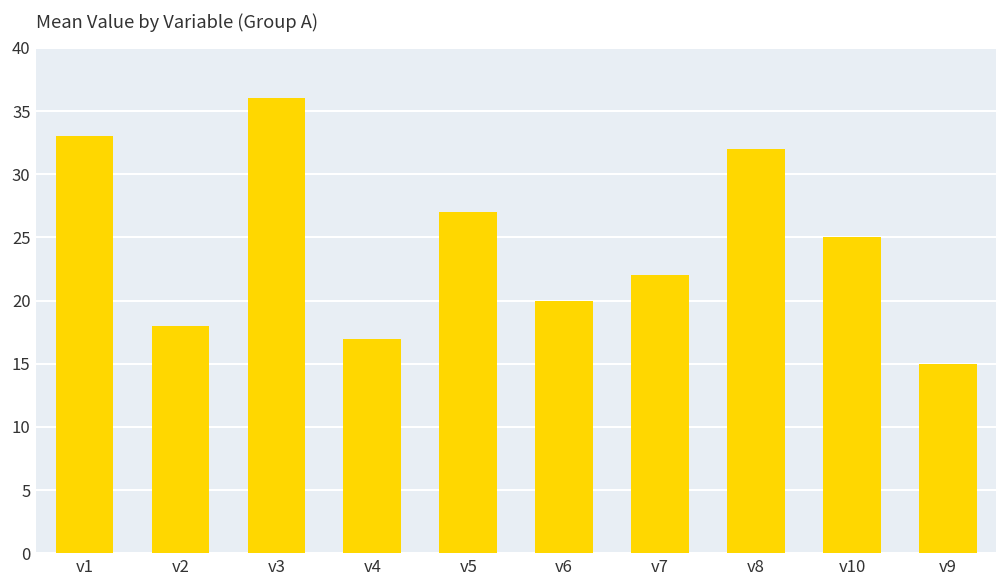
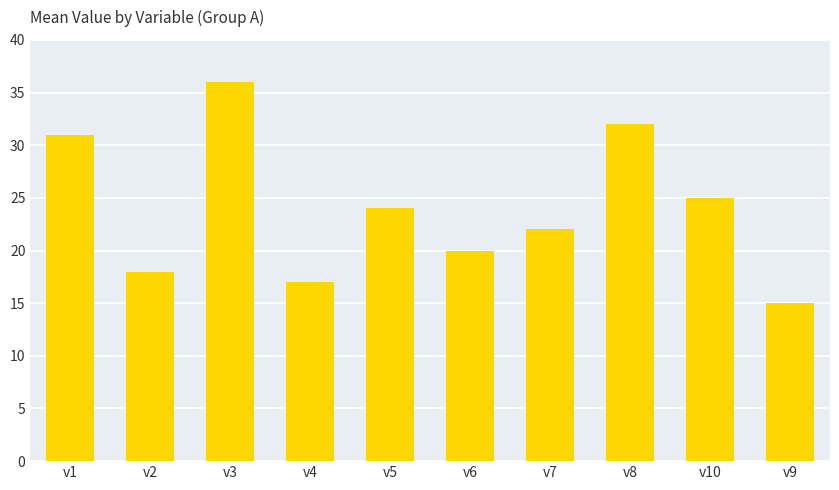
  {
-   "v1": 33,
+   "v1": 31,
    "v2": 18,
    "v3": 36,
    "v4": 17,
-   "v5": 27,
+   "v5": 24,
    "v6": 20,
    "v7": 22,
    "v8": 32,
    "v10": 25,
    "v9": 15
  }
